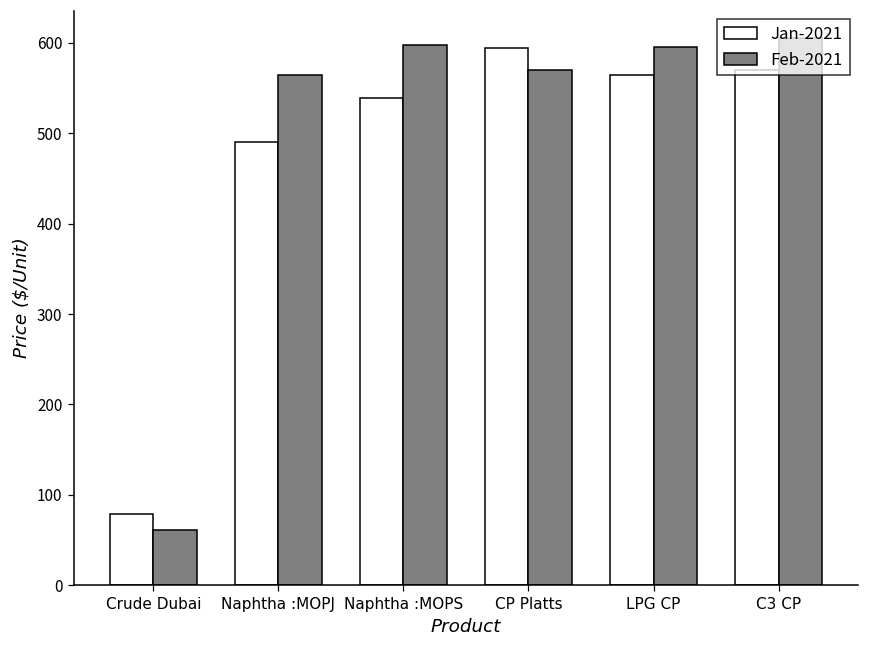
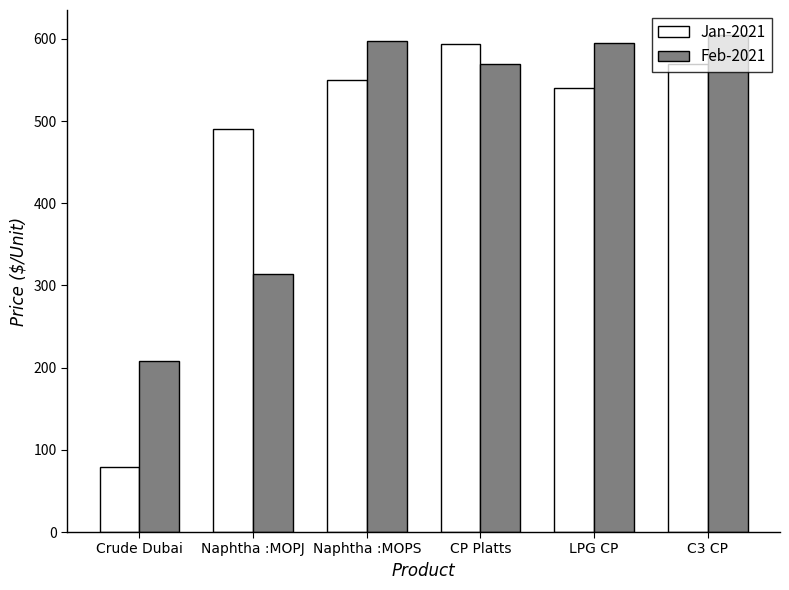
  {
    "Jan-2021": {
      "Crude Dubai": 80,
      "Naphtha :MOPJ": 490,
-     "Naphtha :MOPS": 540,
+     "Naphtha :MOPS": 550,
      "CP Platts": 590,
-     "LPG CP": 570
+     "LPG CP": 540
    },
    "Feb-2021": {
-     "Crude Dubai": 60,
-     "Naphtha :MOPJ": 560,
+     "Crude Dubai": 210,
+     "Naphtha :MOPJ": 310,
      "Naphtha :MOPS": 600,
      "CP Platts": 570,
      "LPG CP": 600
    }
  }
